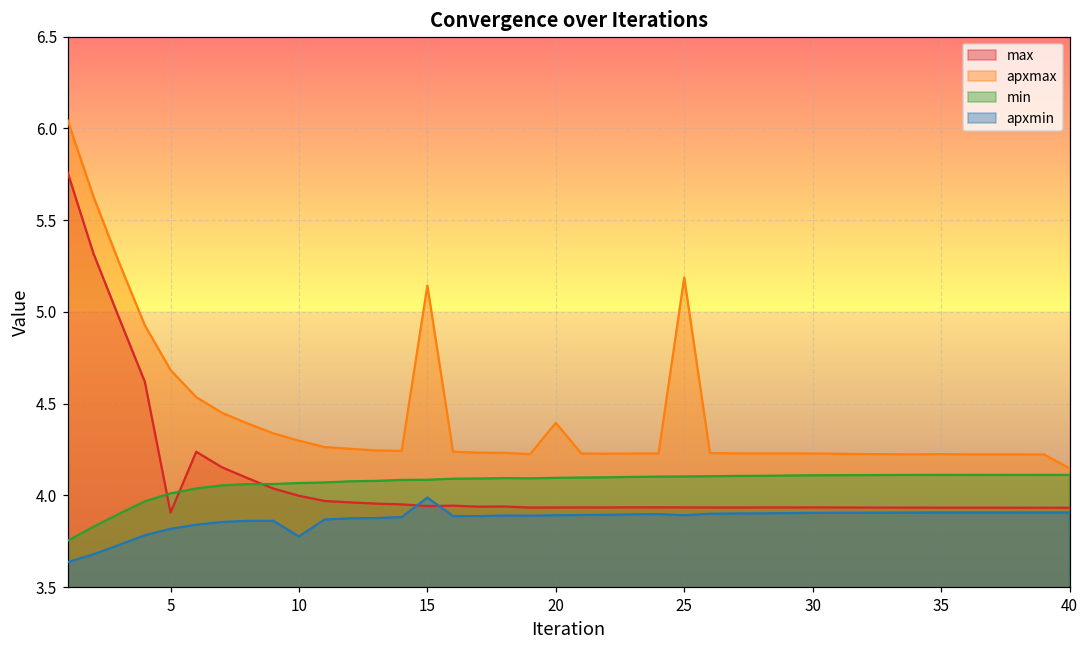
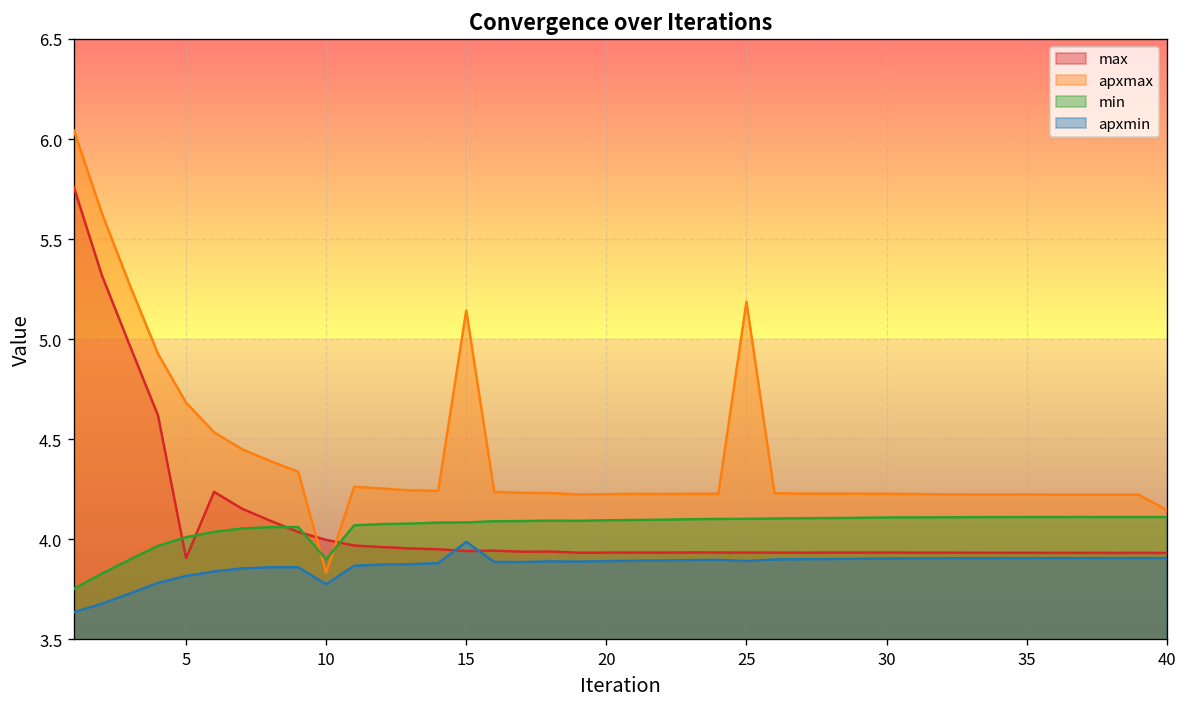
  {
    "max": {
      "5": 3.91,
      "10": 4.00,
      "15": 3.94,
      "20": 3.93,
      "25": 3.93,
      "30": 3.93,
      "35": 3.93,
      "40": 3.93
    },
    "apxmax": {
      "5": 4.68,
-     "10": 4.30,
+     "10": 3.83,
      "15": 5.14,
-     "20": 4.39,
+     "20": 4.23,
      "25": 5.19,
      "30": 4.23,
      "35": 4.22,
      "40": 4.15
    },
    "min": {
      "5": 4.01,
-     "10": 4.07,
+     "10": 3.90,
      "15": 4.08,
      "20": 4.10,
      "25": 4.10,
      "30": 4.11,
      "35": 4.11,
      "40": 4.11
    },
    "apxmin": {
      "5": 3.82,
      "10": 3.78,
      "15": 3.99,
      "20": 3.89,
      "25": 3.89,
      "30": 3.90,
      "35": 3.91,
      "40": 3.91
    }
  }
